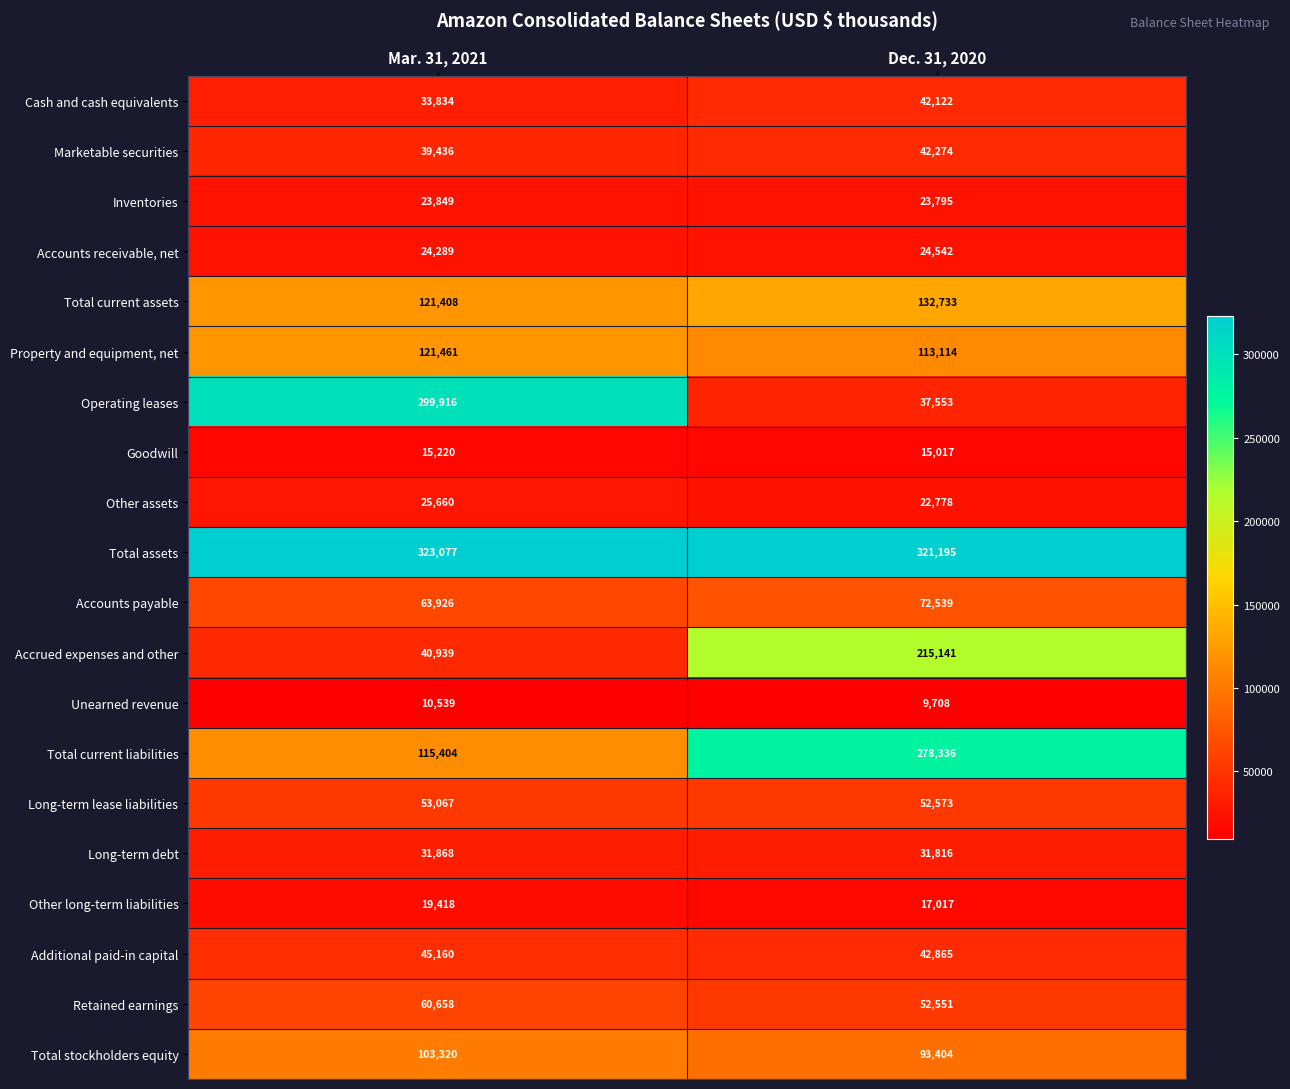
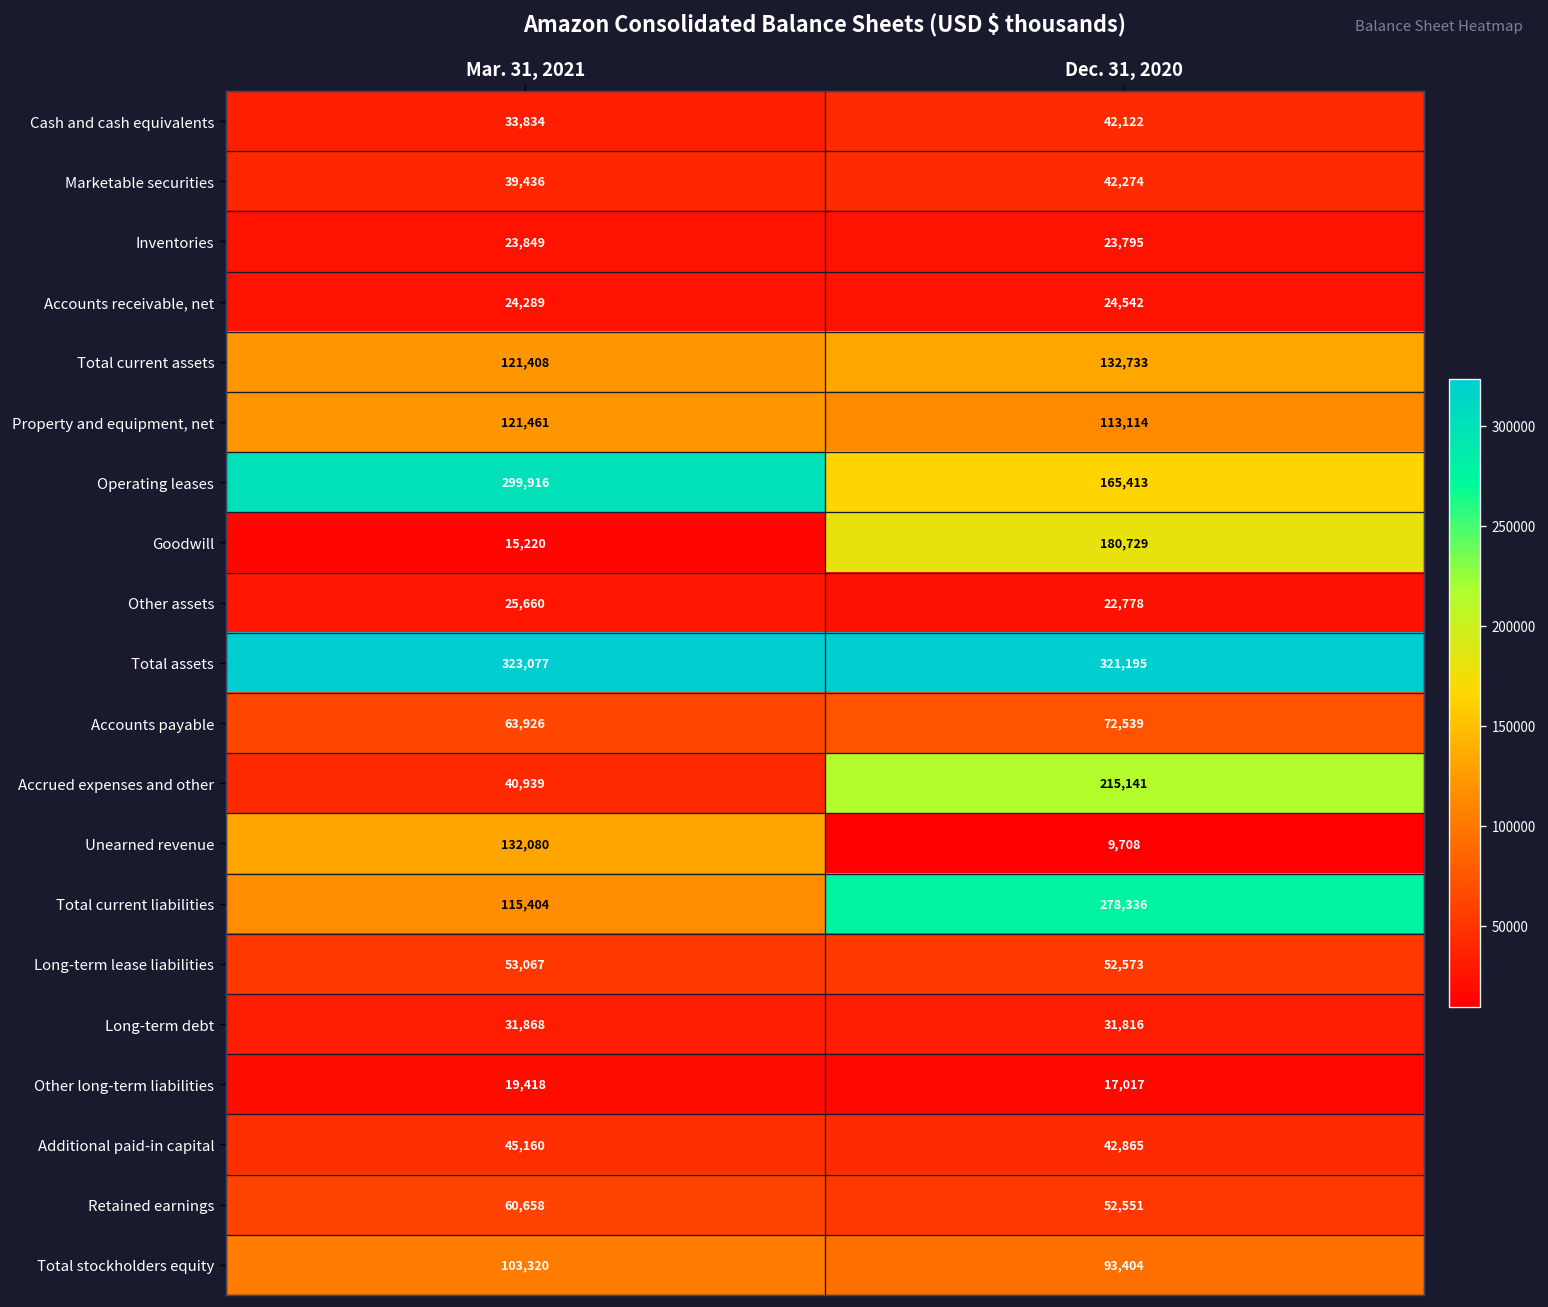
  {
    "Cash and cash equivalents": {
      "Mar. 31, 2021": "33,834",
      "Dec. 31, 2020": "42,122"
    },
    "Marketable securities": {
      "Mar. 31, 2021": "39,436",
      "Dec. 31, 2020": "42,274"
    },
    "Inventories": {
      "Mar. 31, 2021": "23,849",
      "Dec. 31, 2020": "23,795"
    },
    "Accounts receivable, net": {
      "Mar. 31, 2021": "24,289",
      "Dec. 31, 2020": "24,542"
    },
    "Total current assets": {
      "Mar. 31, 2021": "121,408",
      "Dec. 31, 2020": "132,733"
    },
    "Property and equipment, net": {
      "Mar. 31, 2021": "121,461",
      "Dec. 31, 2020": "113,114"
    },
    "Operating leases": {
      "Mar. 31, 2021": "299,916",
-     "Dec. 31, 2020": "37,553"
+     "Dec. 31, 2020": "165,413"
    },
    "Goodwill": {
      "Mar. 31, 2021": "15,220",
-     "Dec. 31, 2020": "15,017"
+     "Dec. 31, 2020": "180,729"
    },
    "Other assets": {
      "Mar. 31, 2021": "25,660",
      "Dec. 31, 2020": "22,778"
    },
    "Total assets": {
      "Mar. 31, 2021": "323,077",
      "Dec. 31, 2020": "321,195"
    },
    "Accounts payable": {
      "Mar. 31, 2021": "63,926",
      "Dec. 31, 2020": "72,539"
    },
    "Accrued expenses and other": {
      "Mar. 31, 2021": "40,939",
      "Dec. 31, 2020": "215,141"
    },
    "Unearned revenue": {
-     "Mar. 31, 2021": "10,539",
+     "Mar. 31, 2021": "132,080",
      "Dec. 31, 2020": "9,708"
    },
    "Total current liabilities": {
      "Mar. 31, 2021": "115,404",
      "Dec. 31, 2020": "278,336"
    },
    "Long-term lease liabilities": {
      "Mar. 31, 2021": "53,067",
      "Dec. 31, 2020": "52,573"
    },
    "Long-term debt": {
      "Mar. 31, 2021": "31,868",
      "Dec. 31, 2020": "31,816"
    },
    "Other long-term liabilities": {
      "Mar. 31, 2021": "19,418",
      "Dec. 31, 2020": "17,017"
    },
    "Additional paid-in capital": {
      "Mar. 31, 2021": "45,160",
      "Dec. 31, 2020": "42,865"
    },
    "Retained earnings": {
      "Mar. 31, 2021": "60,658",
      "Dec. 31, 2020": "52,551"
    },
    "Total stockholders equity": {
      "Mar. 31, 2021": "103,320",
      "Dec. 31, 2020": "93,404"
    }
  }
